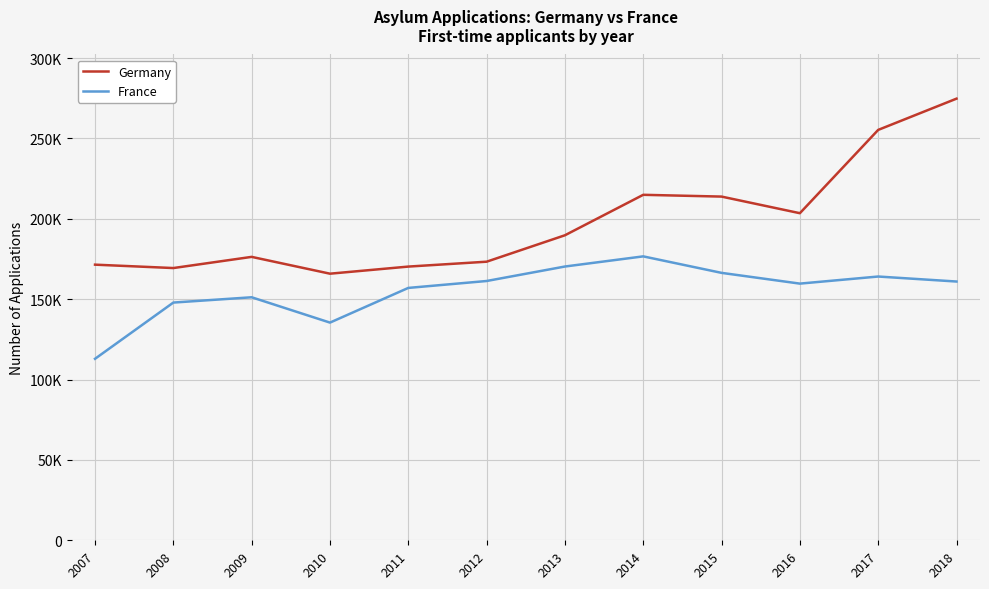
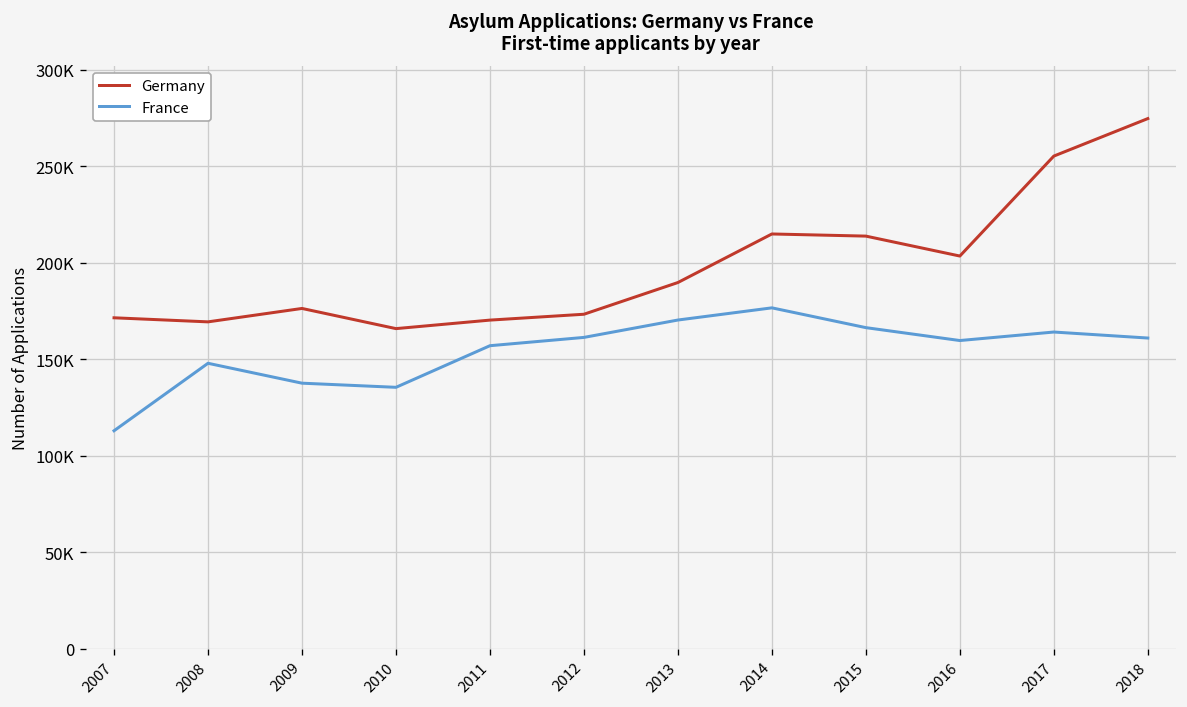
  {
    "Germany": {
      "2007": 171000,
      "2008": 169000,
      "2009": 176000,
      "2010": 166000,
      "2011": 170000,
      "2012": 173000,
      "2013": 190000,
      "2014": 215000,
      "2015": 214000,
      "2016": 204000,
      "2017": 255000,
      "2018": 275000
    },
    "France": {
      "2007": 113000,
      "2008": 148000,
-     "2009": 151000,
+     "2009": 138000,
      "2010": 135000,
      "2011": 157000,
      "2012": 161000,
      "2013": 170000,
      "2014": 177000,
      "2015": 166000,
      "2016": 160000,
      "2017": 164000,
      "2018": 161000
    }
  }
